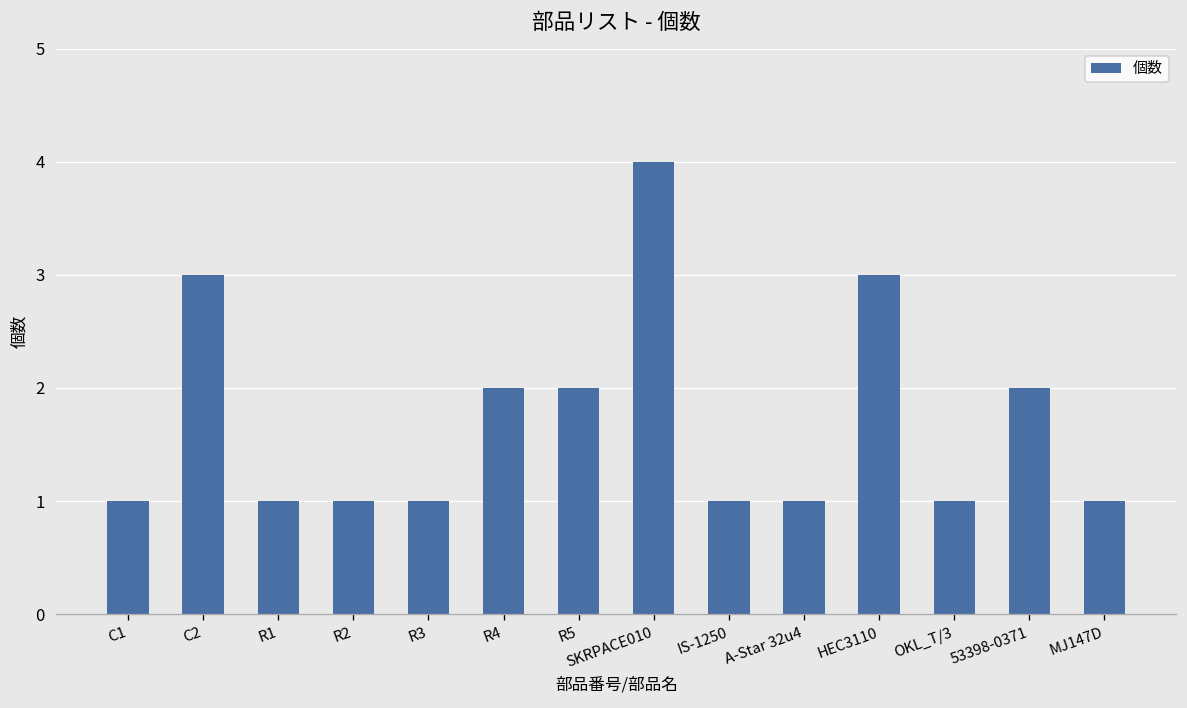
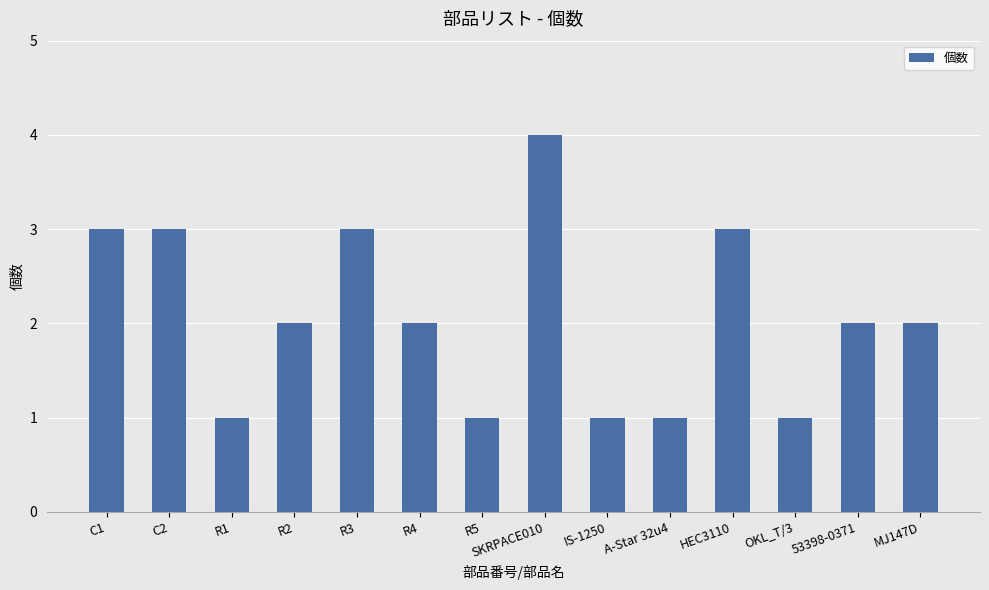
  {
-   "C1": 1,
+   "C1": 3,
    "C2": 3,
    "R1": 1,
-   "R2": 1,
-   "R3": 1,
+   "R2": 2,
+   "R3": 3,
    "R4": 2,
-   "R5": 2,
+   "R5": 1,
    "SKRPACE010": 4,
    "IS-1250": 1,
    "A-Star 32u4": 1,
    "HEC3110": 3,
    "OKL_T/3": 1,
    "53398-0371": 2,
-   "MJ147D": 1
+   "MJ147D": 2
  }
